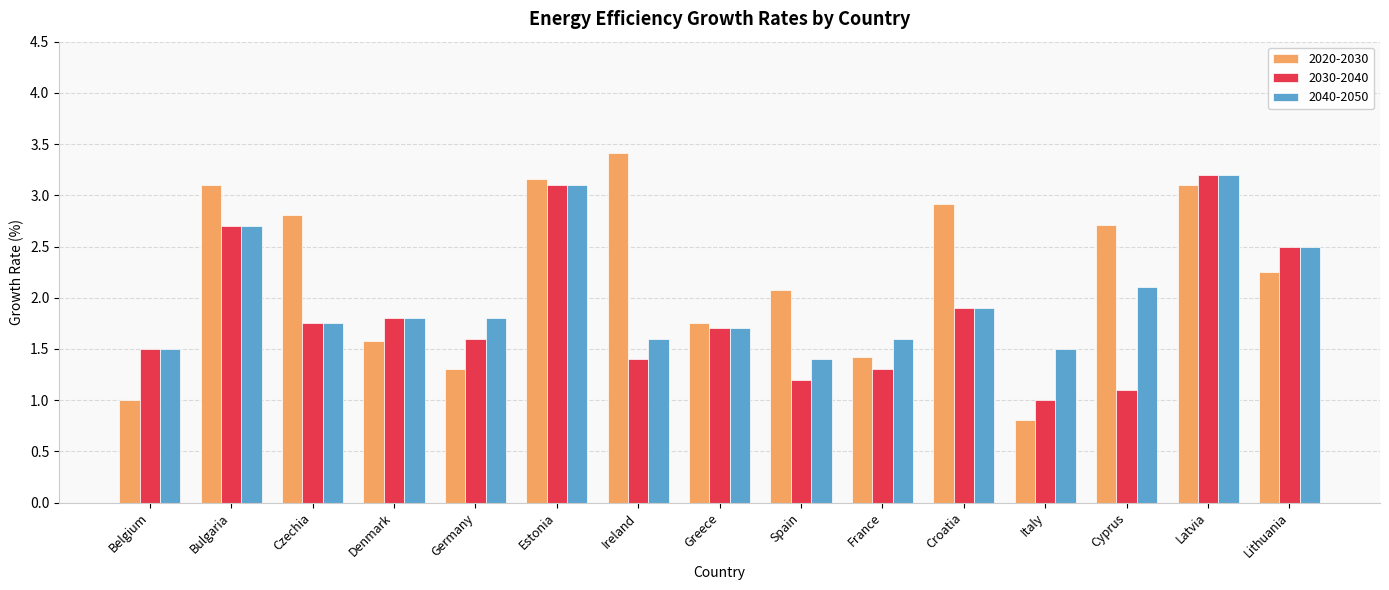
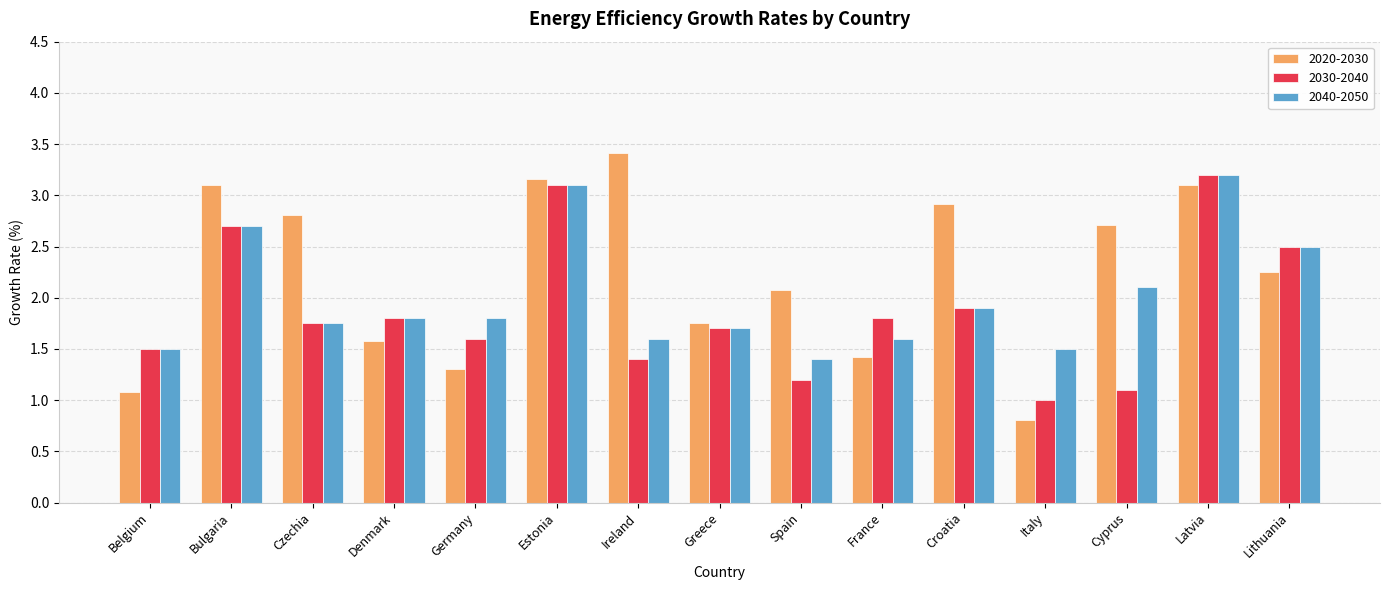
  {
    "2020-2030": {
-     "Belgium": 1.00,
+     "Belgium": 1.08,
      "Bulgaria": 3.10,
      "Czechia": 2.80,
      "Denmark": 1.58,
      "Germany": 1.30,
      "Estonia": 3.16,
      "Ireland": 3.41,
      "Greece": 1.75,
      "Spain": 2.07,
      "France": 1.42,
      "Croatia": 2.92,
      "Italy": 0.81,
      "Cyprus": 2.71,
      "Latvia": 3.10,
      "Lithuania": 2.25
    },
    "2030-2040": {
      "Belgium": 1.5,
      "Bulgaria": 2.7,
      "Czechia": 1.75,
      "Denmark": 1.8,
      "Germany": 1.6,
      "Estonia": 3.1,
      "Ireland": 1.4,
      "Greece": 1.7,
      "Spain": 1.2,
-     "France": 1.3,
+     "France": 1.8,
      "Croatia": 1.9,
      "Italy": 1.0,
      "Cyprus": 1.1,
      "Latvia": 3.2,
      "Lithuania": 2.5
    },
    "2040-2050": {
      "Belgium": 1.50,
      "Bulgaria": 2.70,
      "Czechia": 1.75,
      "Denmark": 1.80,
      "Germany": 1.80,
      "Estonia": 3.10,
      "Ireland": 1.60,
      "Greece": 1.70,
      "Spain": 1.40,
      "France": 1.60,
      "Croatia": 1.90,
      "Italy": 1.50,
      "Cyprus": 2.10,
      "Latvia": 3.20,
      "Lithuania": 2.50
    }
  }
